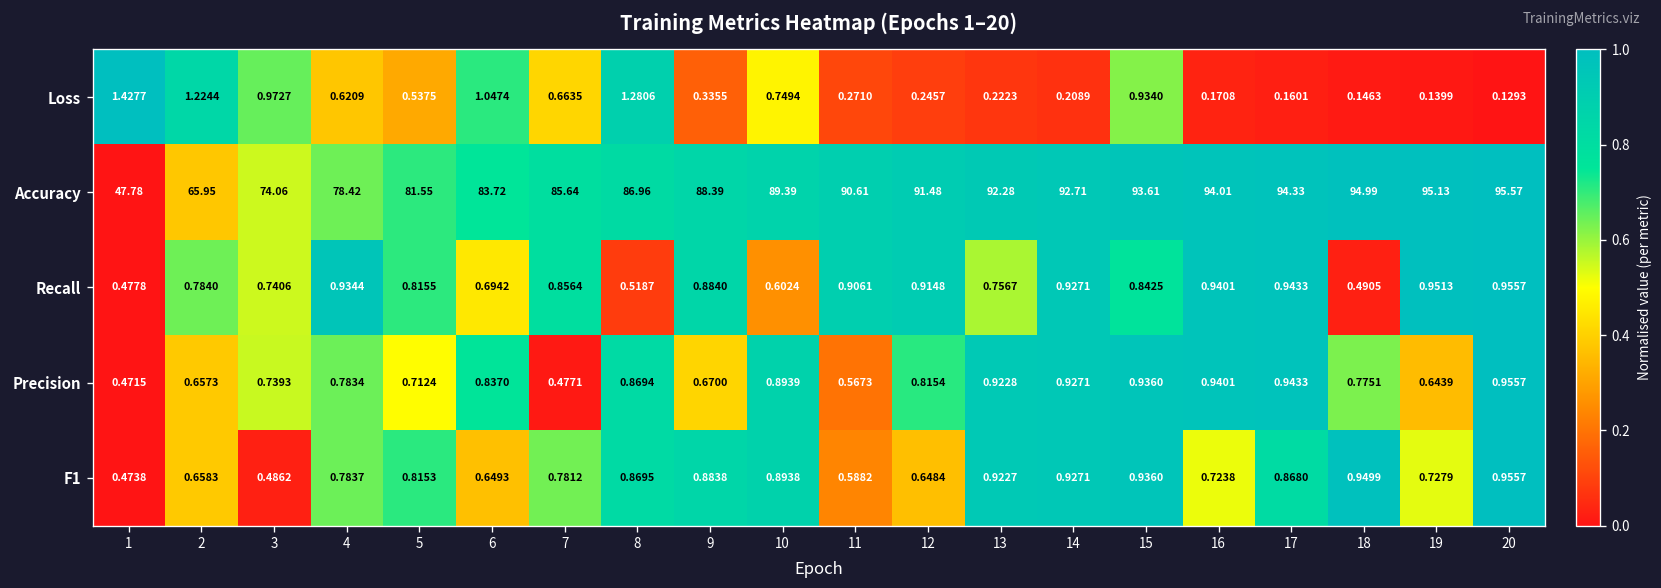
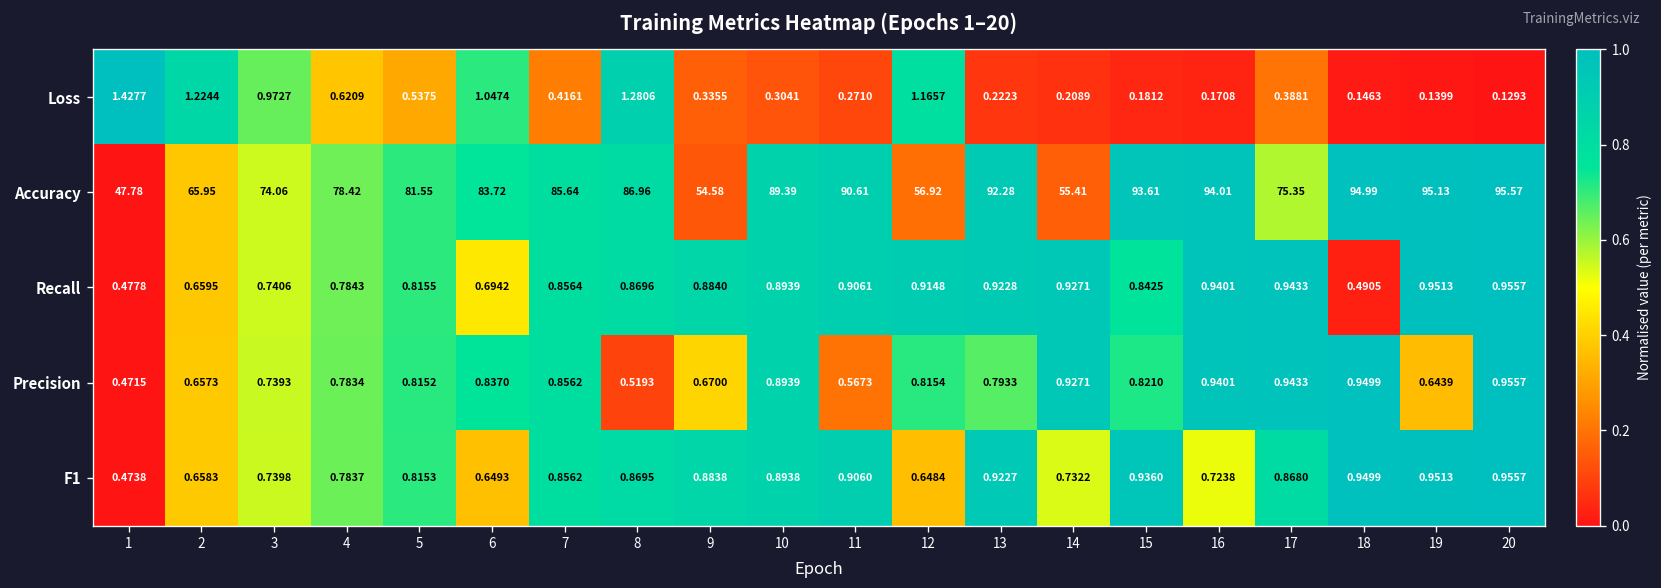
  {
    "Loss": {
      "1": 1.4277,
      "2": 1.2244,
      "3": 0.9727,
      "4": 0.6209,
      "5": 0.5375,
      "6": 1.0474,
-     "7": 0.6635,
+     "7": 0.4161,
      "8": 1.2806,
      "9": 0.3355,
-     "10": 0.7494,
+     "10": 0.3041,
      "11": 0.2710,
-     "12": 0.2457,
+     "12": 1.1657,
      "13": 0.2223,
      "14": 0.2089,
-     "15": 0.9340,
+     "15": 0.1812,
      "16": 0.1708,
-     "17": 0.1601,
+     "17": 0.3881,
      "18": 0.1463,
      "19": 0.1399,
      "20": 0.1293
    },
    "Accuracy": {
      "1": 47.78,
      "2": 65.95,
      "3": 74.06,
      "4": 78.42,
      "5": 81.55,
      "6": 83.72,
      "7": 85.64,
      "8": 86.96,
-     "9": 88.39,
+     "9": 54.58,
      "10": 89.39,
      "11": 90.61,
-     "12": 91.48,
+     "12": 56.92,
      "13": 92.28,
-     "14": 92.71,
+     "14": 55.41,
      "15": 93.61,
      "16": 94.01,
-     "17": 94.33,
+     "17": 75.35,
      "18": 94.99,
      "19": 95.13,
      "20": 95.57
    },
    "Recall": {
      "1": 0.4778,
-     "2": 0.7840,
+     "2": 0.6595,
      "3": 0.7406,
-     "4": 0.9344,
+     "4": 0.7843,
      "5": 0.8155,
      "6": 0.6942,
      "7": 0.8564,
-     "8": 0.5187,
+     "8": 0.8696,
      "9": 0.8840,
-     "10": 0.6024,
+     "10": 0.8939,
      "11": 0.9061,
      "12": 0.9148,
-     "13": 0.7567,
+     "13": 0.9228,
      "14": 0.9271,
      "15": 0.8425,
      "16": 0.9401,
      "17": 0.9433,
      "18": 0.4905,
      "19": 0.9513,
      "20": 0.9557
    },
    "Precision": {
      "1": 0.4715,
      "2": 0.6573,
      "3": 0.7393,
      "4": 0.7834,
-     "5": 0.7124,
+     "5": 0.8152,
      "6": 0.8370,
-     "7": 0.4771,
-     "8": 0.8694,
+     "7": 0.8562,
+     "8": 0.5193,
      "9": 0.6700,
      "10": 0.8939,
      "11": 0.5673,
      "12": 0.8154,
-     "13": 0.9228,
+     "13": 0.7933,
      "14": 0.9271,
-     "15": 0.9360,
+     "15": 0.8210,
      "16": 0.9401,
      "17": 0.9433,
-     "18": 0.7751,
+     "18": 0.9499,
      "19": 0.6439,
      "20": 0.9557
    },
    "F1": {
      "1": 0.4738,
      "2": 0.6583,
-     "3": 0.4862,
+     "3": 0.7398,
      "4": 0.7837,
      "5": 0.8153,
      "6": 0.6493,
-     "7": 0.7812,
+     "7": 0.8562,
      "8": 0.8695,
      "9": 0.8838,
      "10": 0.8938,
-     "11": 0.5882,
+     "11": 0.9060,
      "12": 0.6484,
      "13": 0.9227,
-     "14": 0.9271,
+     "14": 0.7322,
      "15": 0.9360,
      "16": 0.7238,
      "17": 0.8680,
      "18": 0.9499,
-     "19": 0.7279,
+     "19": 0.9513,
      "20": 0.9557
    }
  }
